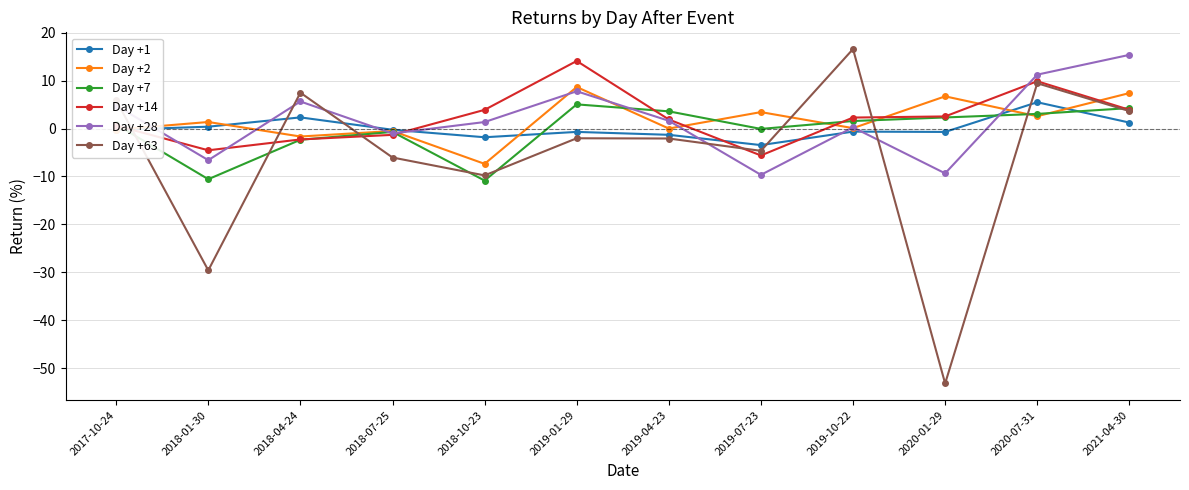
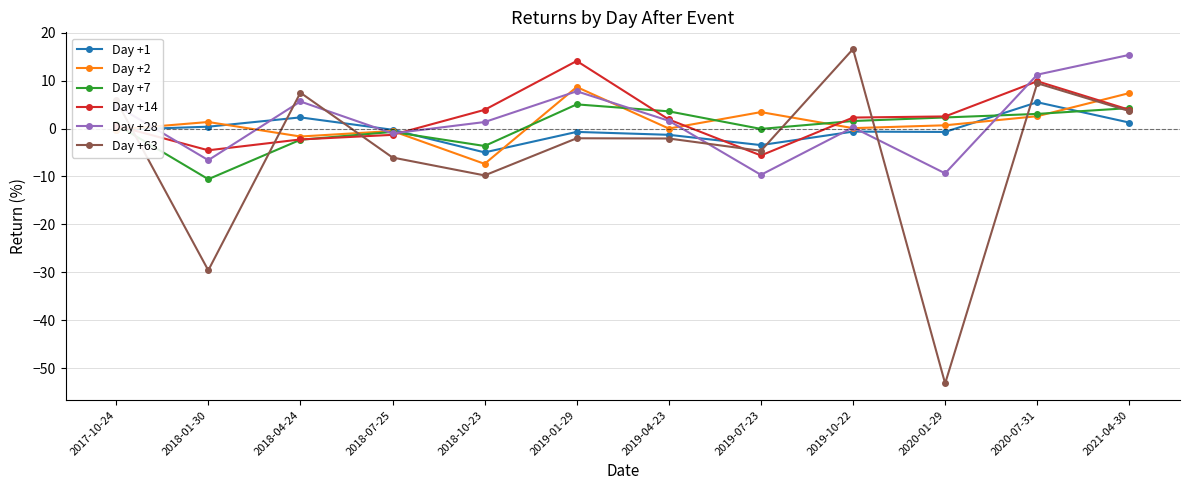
  {
    "Day +1": {
      "2018-01-30": 0,
      "2018-04-24": 2,
-     "2018-10-23": -2,
+     "2018-10-23": -5,
      "2019-01-29": -1,
      "2019-04-23": -1,
      "2019-07-23": -3,
      "2019-10-22": -1,
      "2020-01-29": -1,
      "2020-07-31": 5,
      "2021-04-30": 1
    },
    "Day +2": {
      "2018-01-30": 1,
      "2018-04-24": -2,
      "2018-10-23": -7,
      "2019-01-29": 9,
      "2019-04-23": 0,
      "2019-07-23": 3,
-     "2020-01-29": 7,
+     "2020-01-29": 1,
      "2021-04-30": 7
    },
    "Day +7": {
      "2018-01-30": -11,
-     "2018-10-23": -11,
+     "2018-10-23": -4,
      "2019-01-29": 5,
      "2019-04-23": 4,
      "2019-07-23": 0,
      "2019-10-22": 2
    },
    "Day +14": {
      "2018-01-30": -5,
      "2018-10-23": 4,
      "2019-01-29": 14,
      "2019-07-23": -6,
      "2019-10-22": 2
    },
    "Day +28": {
      "2018-01-30": -7,
      "2018-04-24": 6,
      "2018-10-23": 1,
      "2019-01-29": 8,
      "2019-07-23": -10,
      "2020-01-29": -9,
      "2020-07-31": 11,
      "2021-04-30": 15
    },
    "Day +63": {
      "2018-01-30": -30,
      "2018-04-24": 7,
      "2018-07-25": -6,
      "2018-10-23": -10,
      "2019-01-29": -2,
      "2019-04-23": -2,
      "2019-07-23": -5,
      "2019-10-22": 17,
      "2020-01-29": -53
    }
  }
